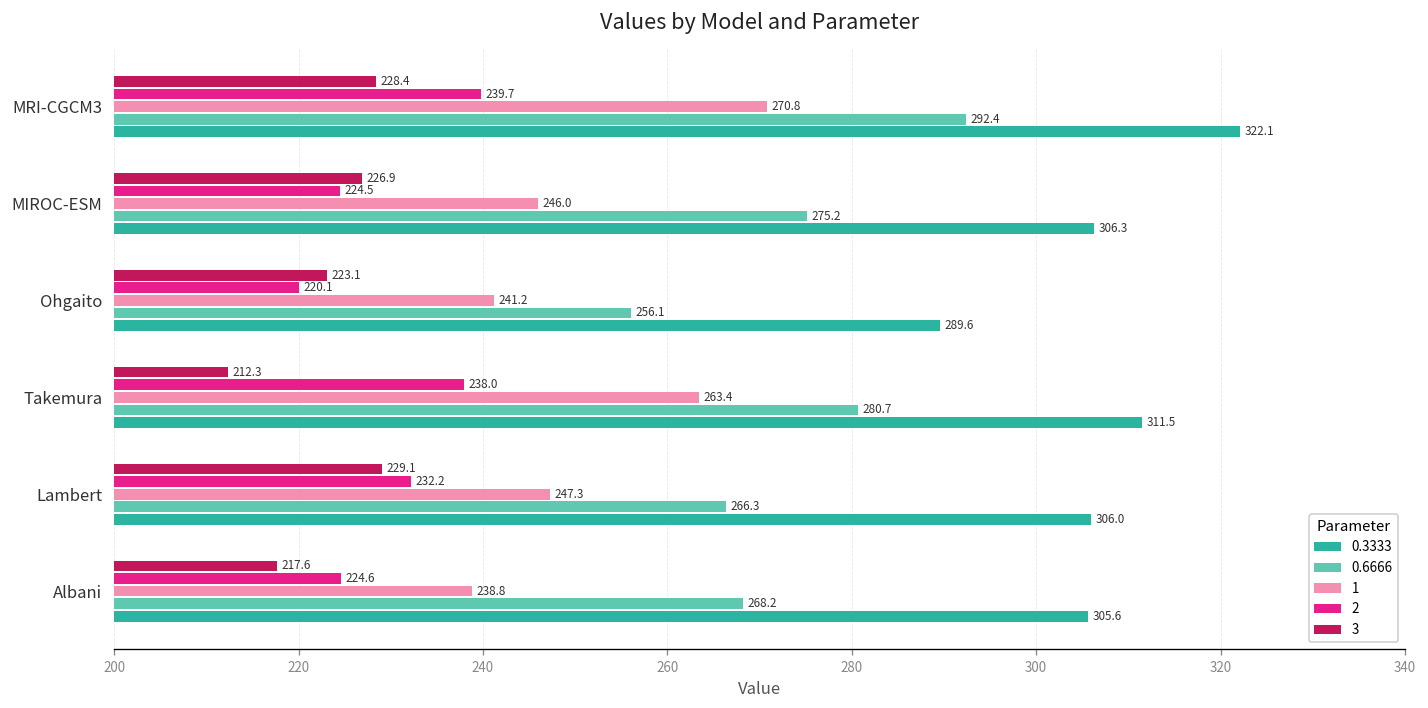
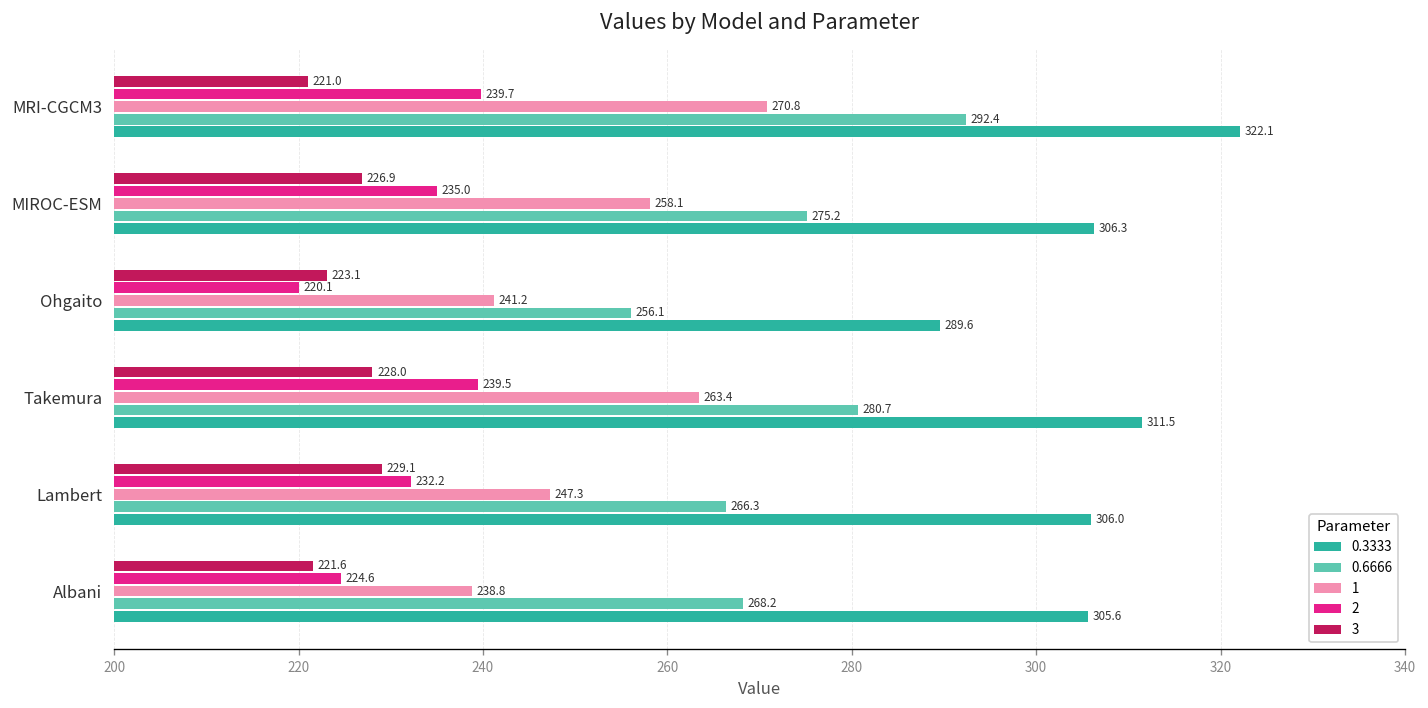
  {
    "1": {
      "MRI-CGCM3": 270.8,
-     "MIROC-ESM": 246.0,
+     "MIROC-ESM": 258.1,
      "Ohgaito": 241.2,
      "Takemura": 263.4,
      "Lambert": 247.3,
      "Albani": 238.8
    },
    "2": {
      "MRI-CGCM3": 239.7,
-     "MIROC-ESM": 224.5,
+     "MIROC-ESM": 235.0,
      "Ohgaito": 220.1,
-     "Takemura": 238.0,
+     "Takemura": 239.5,
      "Lambert": 232.2,
      "Albani": 224.6
    },
    "3": {
-     "MRI-CGCM3": 228.4,
+     "MRI-CGCM3": 221.0,
      "MIROC-ESM": 226.9,
      "Ohgaito": 223.1,
-     "Takemura": 212.3,
+     "Takemura": 228.0,
      "Lambert": 229.1,
-     "Albani": 217.6
+     "Albani": 221.6
    }
  }
